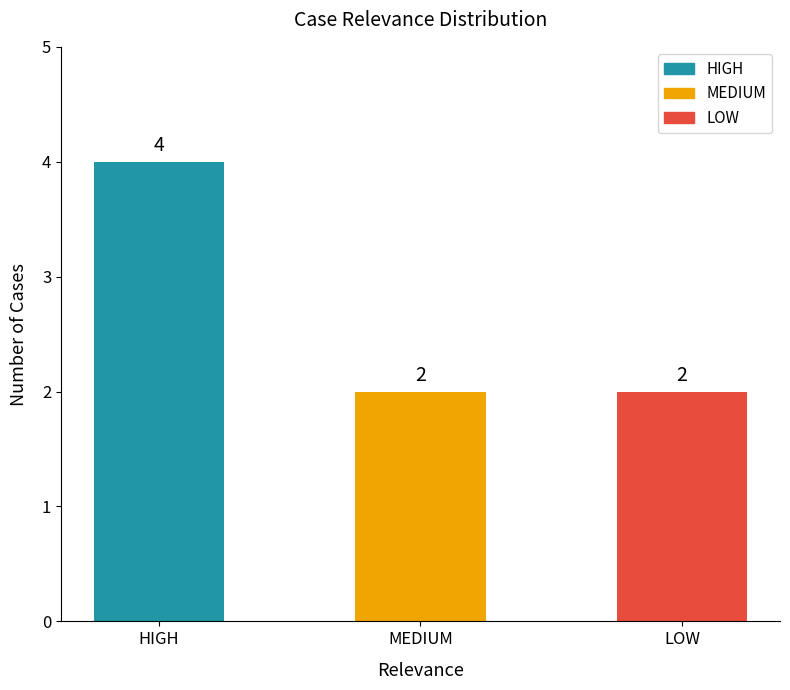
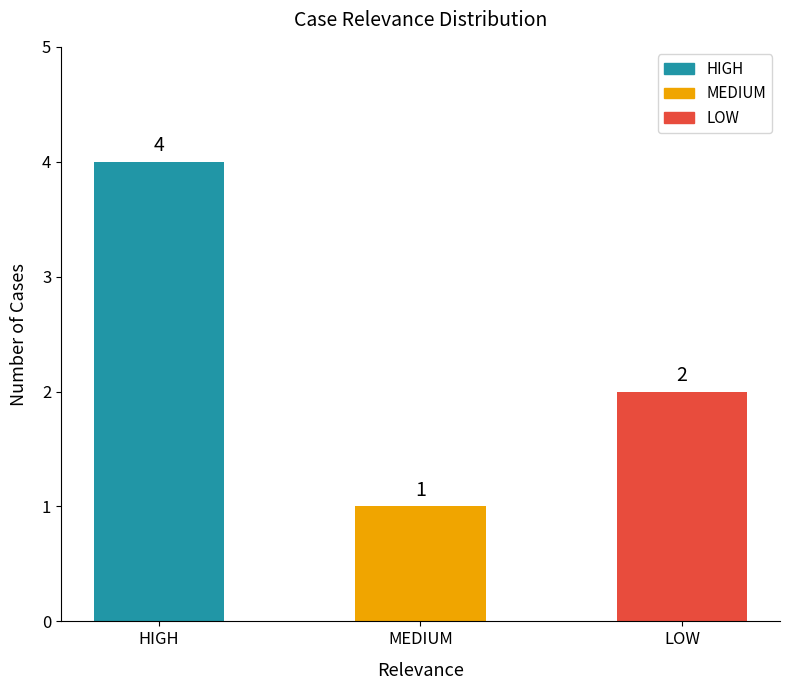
  {
    "HIGH": 4,
-   "MEDIUM": 2,
+   "MEDIUM": 1,
    "LOW": 2
  }
